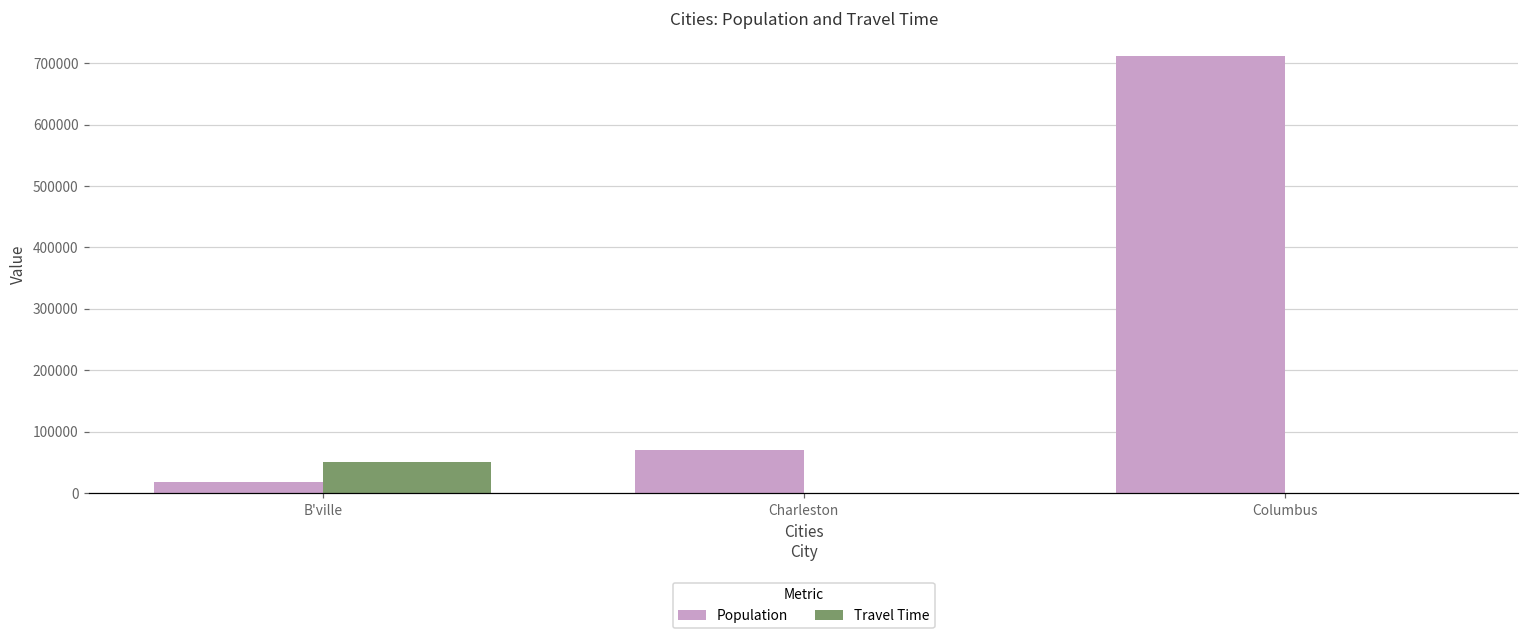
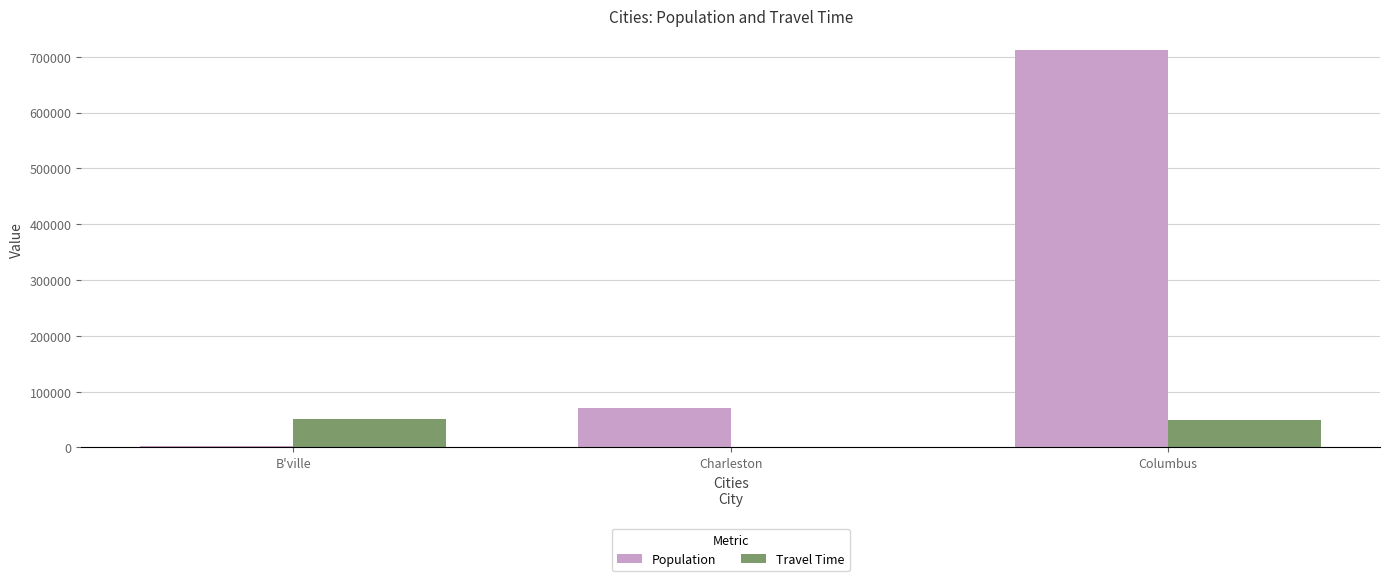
  {
    "Population": {
-     "B'ville": 20000,
+     "B'ville": 0,
      "Charleston": 70000,
      "Columbus": 710000
    },
    "Travel Time": {
      "B'ville": 50000,
-     "Columbus": 0
+     "Columbus": 50000
    }
  }
